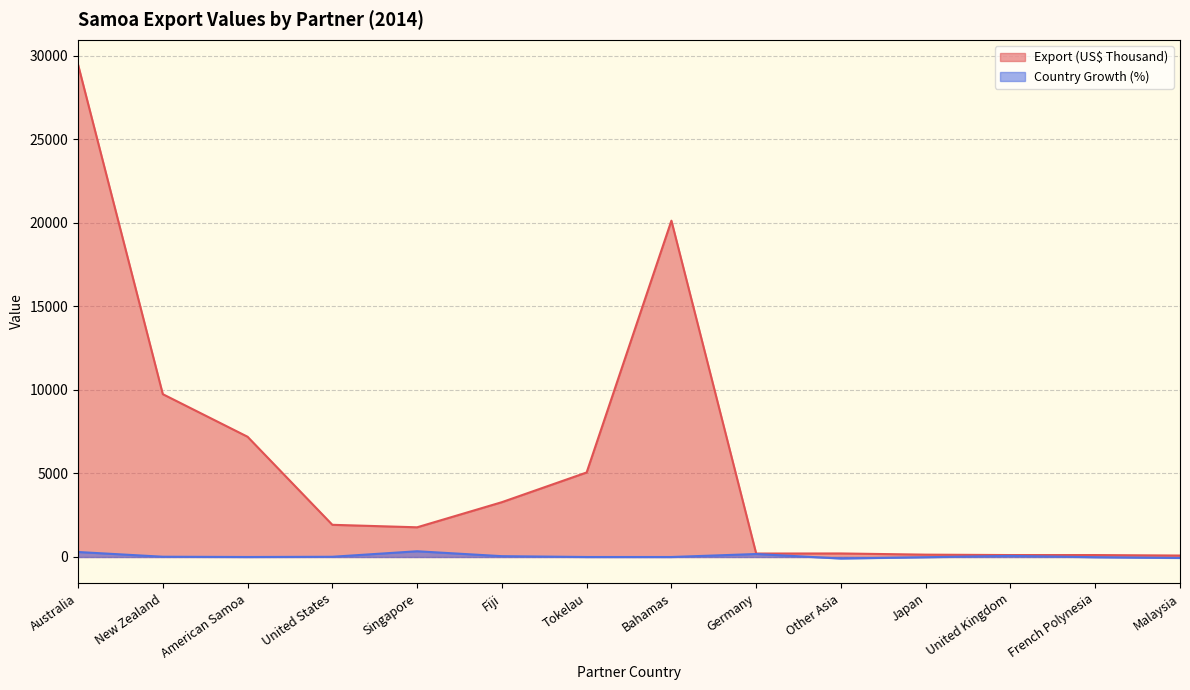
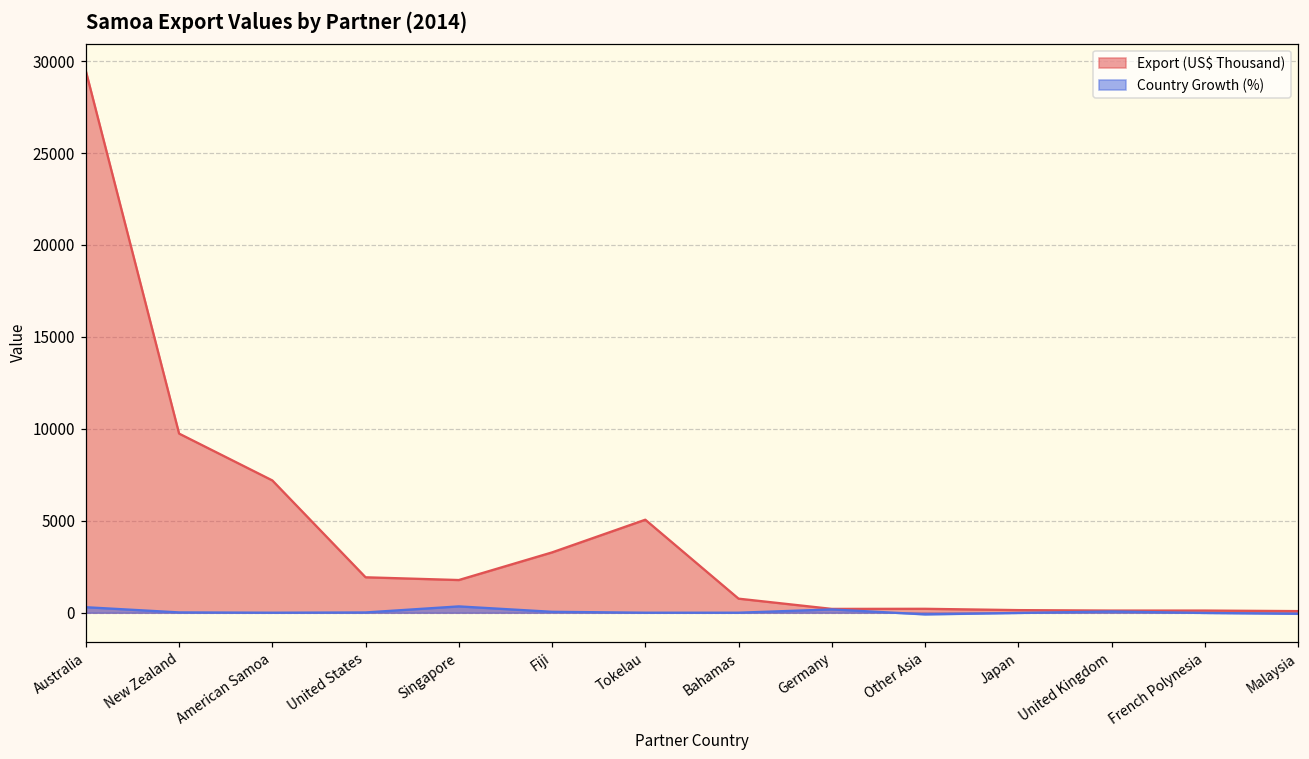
  {
    "Export (US$ Thousand)": {
      "Australia": 29500,
      "New Zealand": 9700,
      "American Samoa": 7200,
      "United States": 1900,
      "Singapore": 1800,
      "Fiji": 3300,
      "Tokelau": 5100,
-     "Bahamas": 20100,
+     "Bahamas": 800,
      "Other Asia": 200
    }
  }
